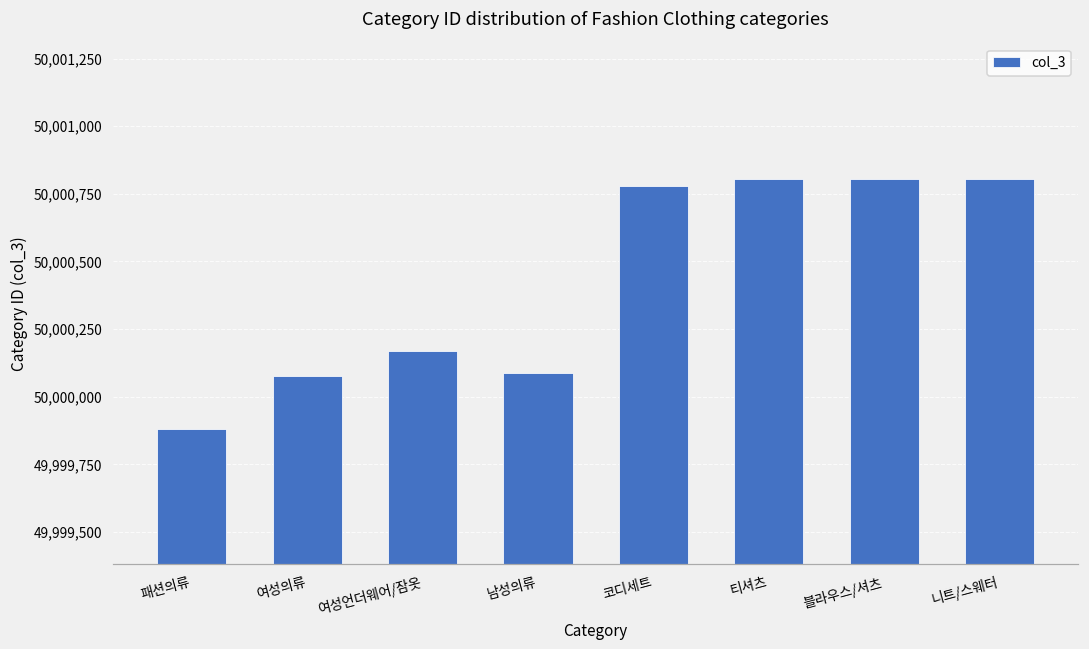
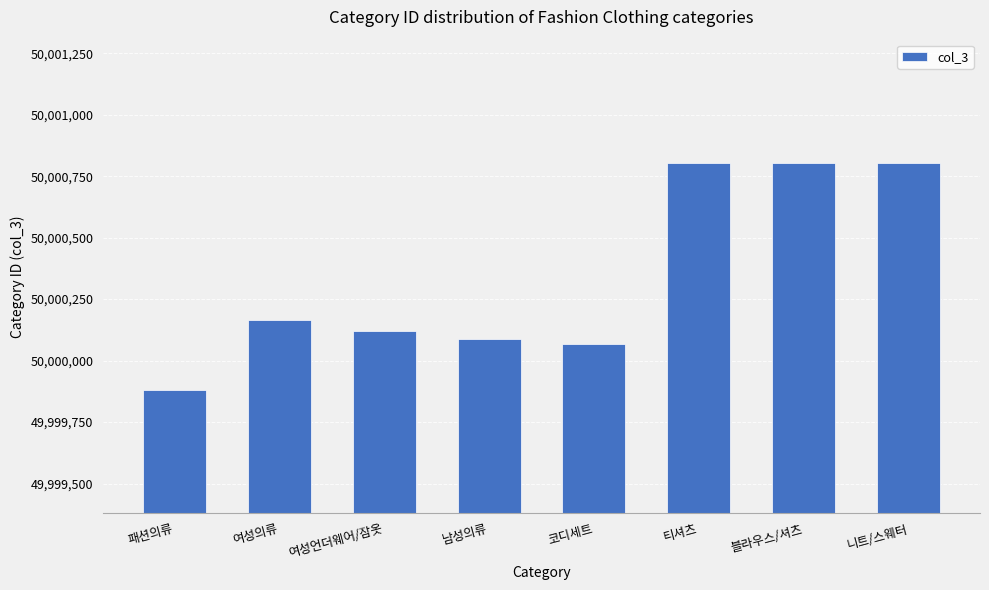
  {
    "패션의류": "49,999,880",
-   "여성의류": "50,000,080",
-   "여성언더웨어/잠옷": "50,000,170",
+   "여성의류": "50,000,170",
+   "여성언더웨어/잠옷": "50,000,120",
    "남성의류": "50,000,090",
-   "코디세트": "50,000,780",
+   "코디세트": "50,000,070",
    "티셔츠": "50,000,800",
    "블라우스/셔츠": "50,000,800",
    "니트/스웨터": "50,000,810"
  }
